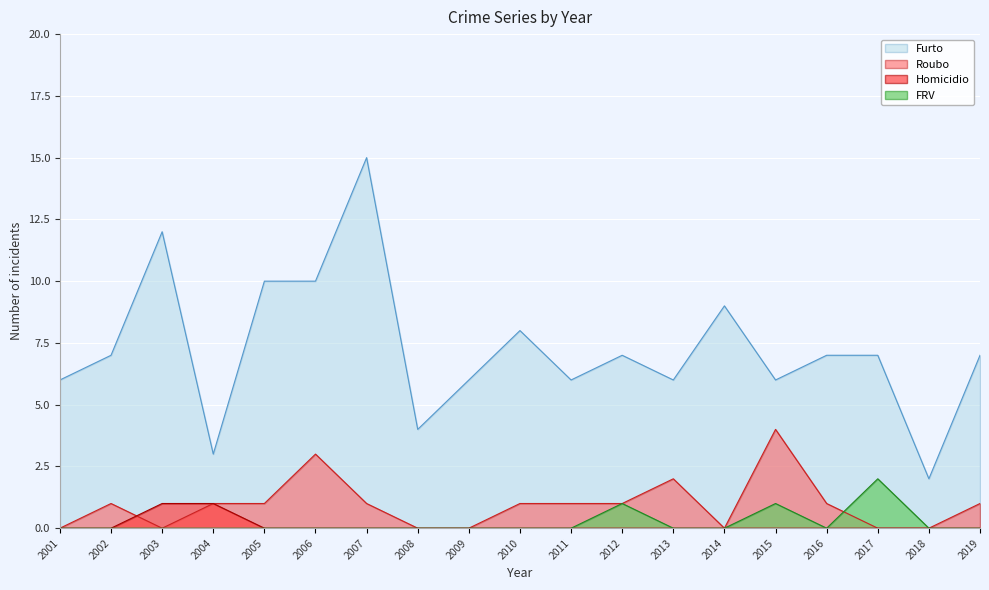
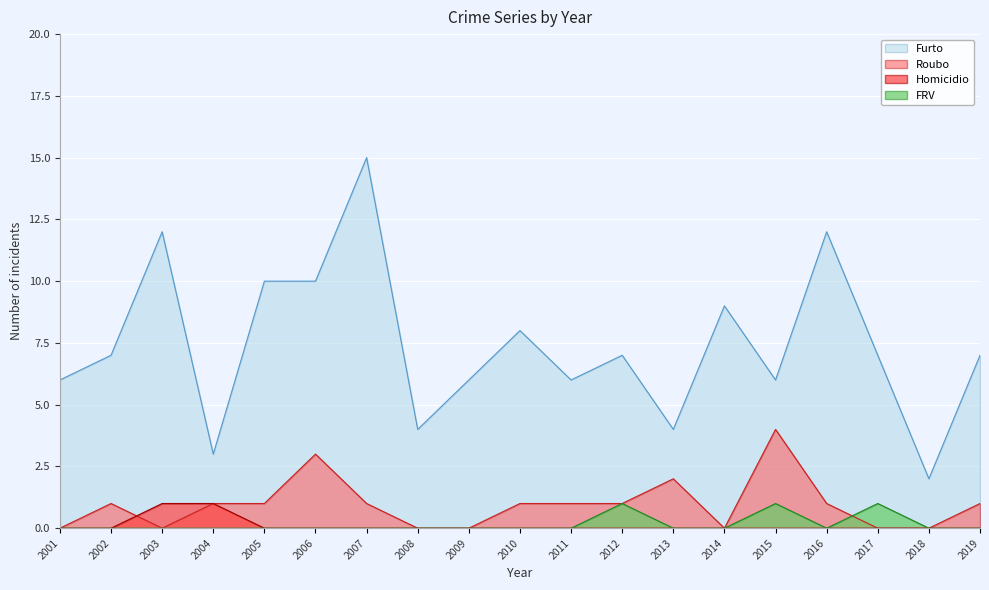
  {
    "Furto": {
      "2001": 6,
      "2002": 7,
      "2003": 12,
      "2004": 3,
      "2005": 10,
      "2006": 10,
      "2007": 15,
      "2008": 4,
      "2009": 6,
      "2010": 8,
      "2011": 6,
      "2012": 7,
-     "2013": 6,
+     "2013": 4,
      "2014": 9,
      "2015": 6,
-     "2016": 7,
+     "2016": 12,
      "2017": 7,
      "2018": 2,
      "2019": 7
    },
    "FRV": {
      "2004": 0,
      "2015": 1,
-     "2017": 2
+     "2017": 1
    }
  }
